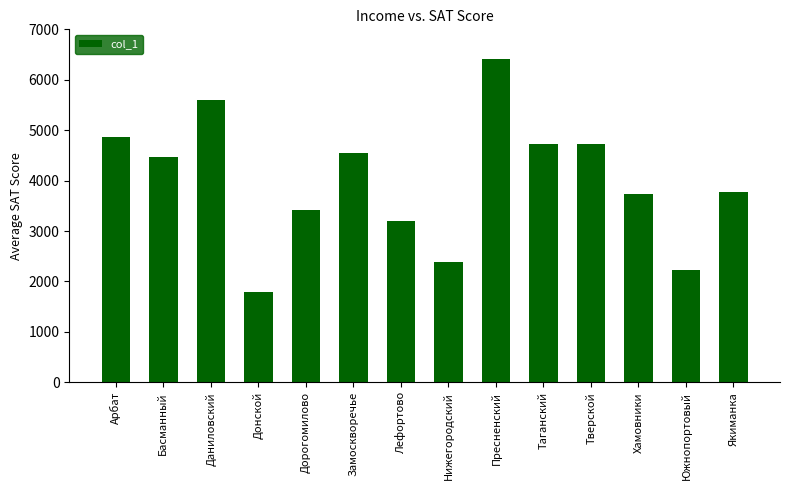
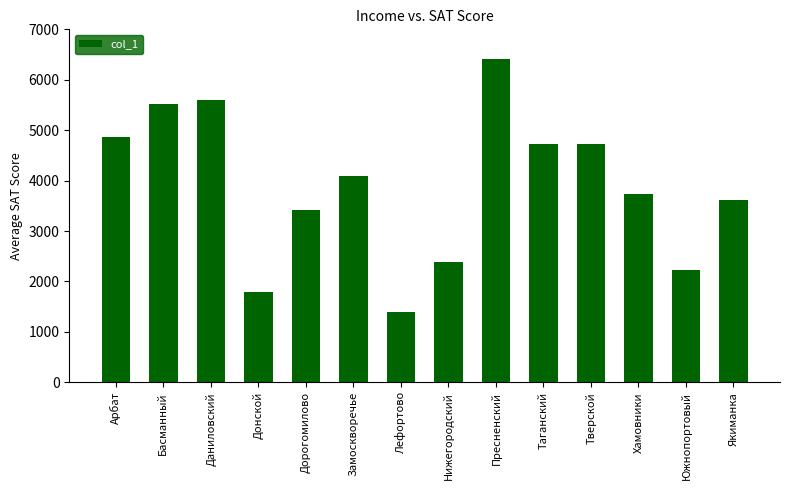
  {
    "Арбат": 4900,
-   "Басманный": 4500,
+   "Басманный": 5500,
    "Даниловский": 5600,
    "Донской": 1800,
    "Дорогомилово": 3400,
-   "Замоскворечье": 4500,
-   "Лефортово": 3200,
+   "Замоскворечье": 4100,
+   "Лефортово": 1400,
    "Нижегородский": 2400,
    "Пресненский": 6400,
    "Таганский": 4700,
    "Тверской": 4700,
    "Хамовники": 3700,
    "Южнопортовый": 2200,
-   "Якиманка": 3800
+   "Якиманка": 3600
  }
